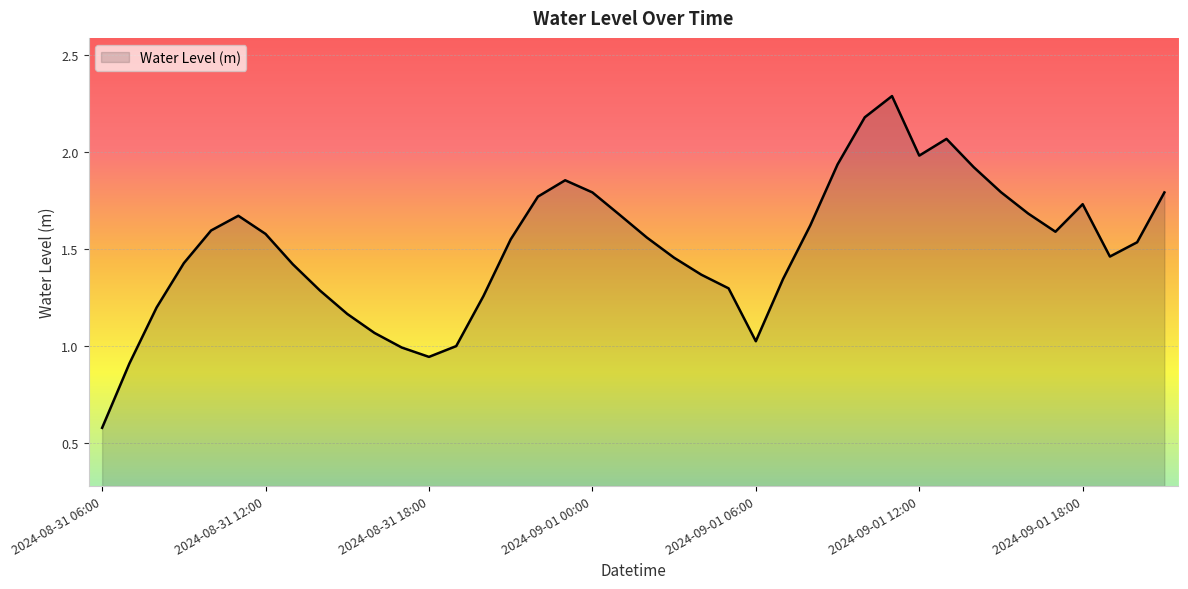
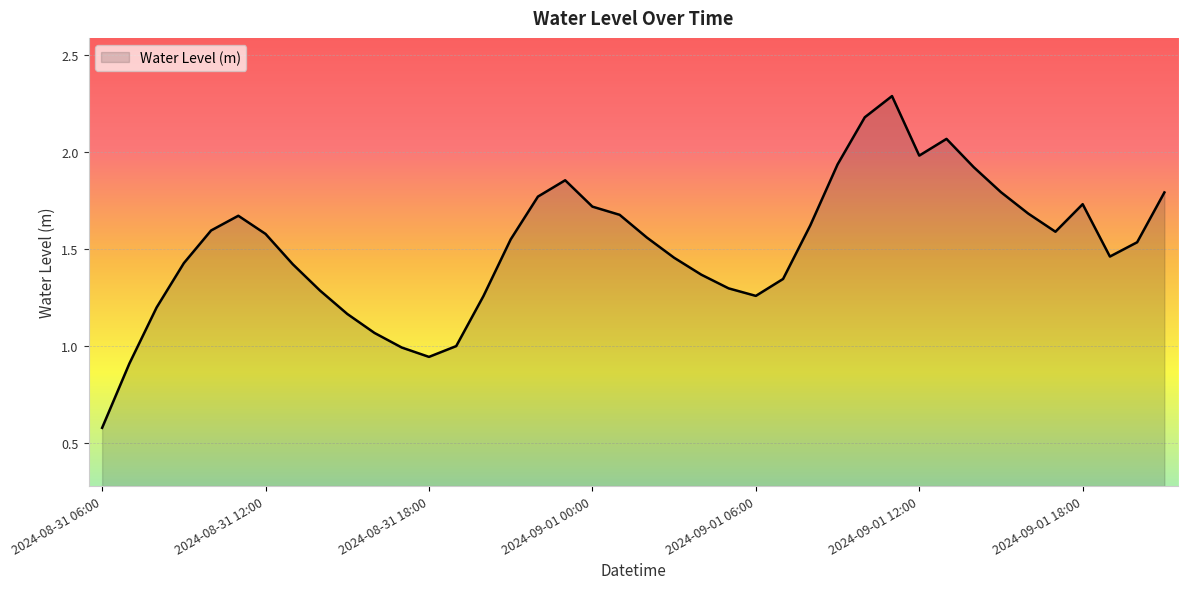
  {
    "2024-08-31 06:00": 0.58,
    "2024-08-31 12:00": 1.58,
    "2024-08-31 18:00": 0.94,
-   "2024-09-01 00:00": 1.79,
-   "2024-09-01 06:00": 1.03,
+   "2024-09-01 00:00": 1.72,
+   "2024-09-01 06:00": 1.26,
    "2024-09-01 12:00": 1.98,
    "2024-09-01 18:00": 1.73
  }
